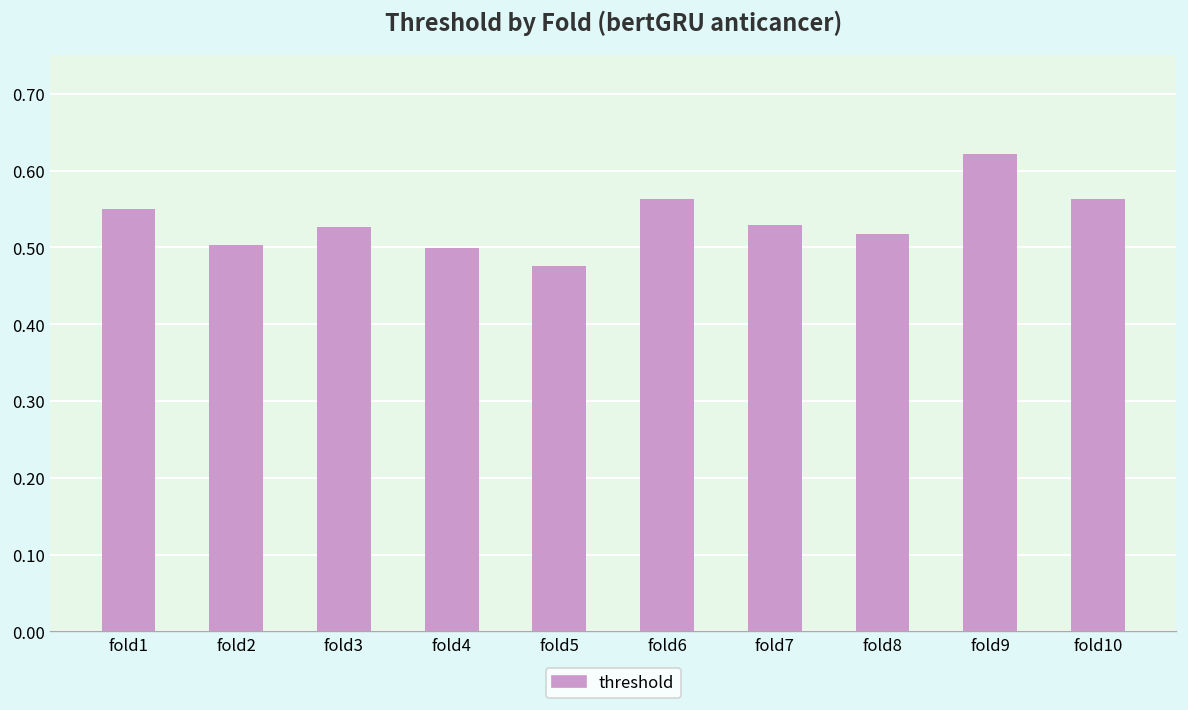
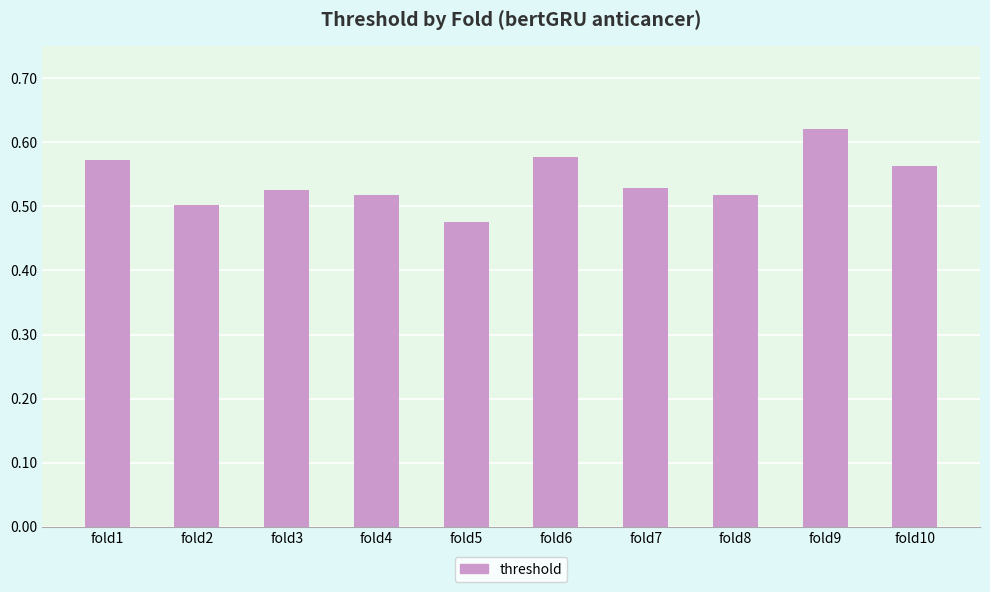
  {
-   "fold1": 0.55,
+   "fold1": 0.57,
    "fold2": 0.50,
    "fold3": 0.53,
-   "fold4": 0.50,
+   "fold4": 0.52,
    "fold5": 0.48,
-   "fold6": 0.56,
+   "fold6": 0.58,
    "fold7": 0.53,
    "fold8": 0.52,
    "fold9": 0.62,
    "fold10": 0.56
  }
